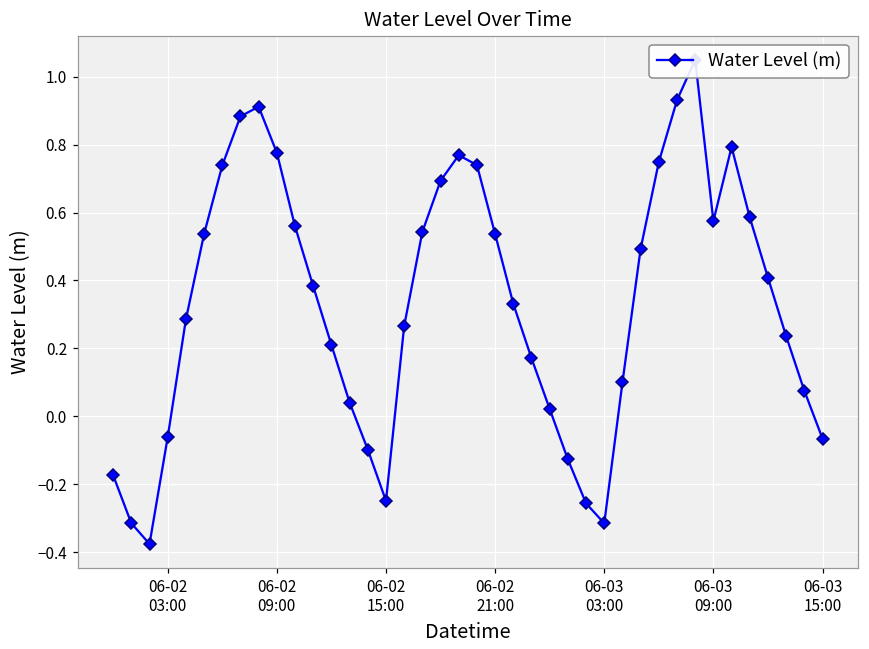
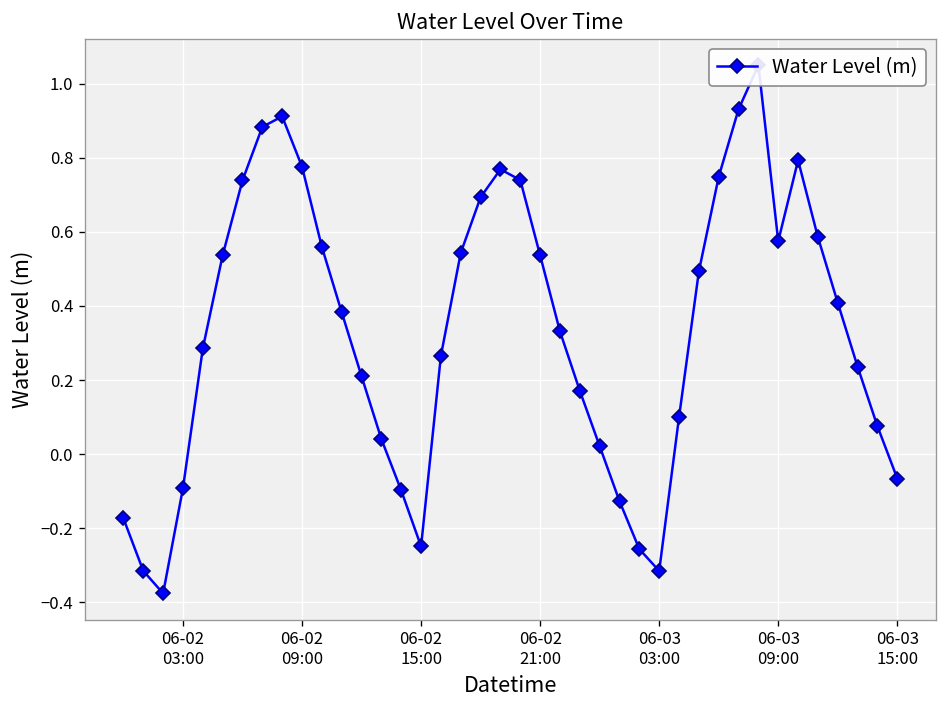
  {
-   "06-02 03:00": -0.06,
+   "06-02 03:00": -0.09,
    "06-02 09:00": 0.78,
    "06-02 15:00": -0.25,
    "06-02 21:00": 0.54,
    "06-03 03:00": -0.32,
    "06-03 09:00": 0.57,
    "06-03 15:00": -0.07
  }
